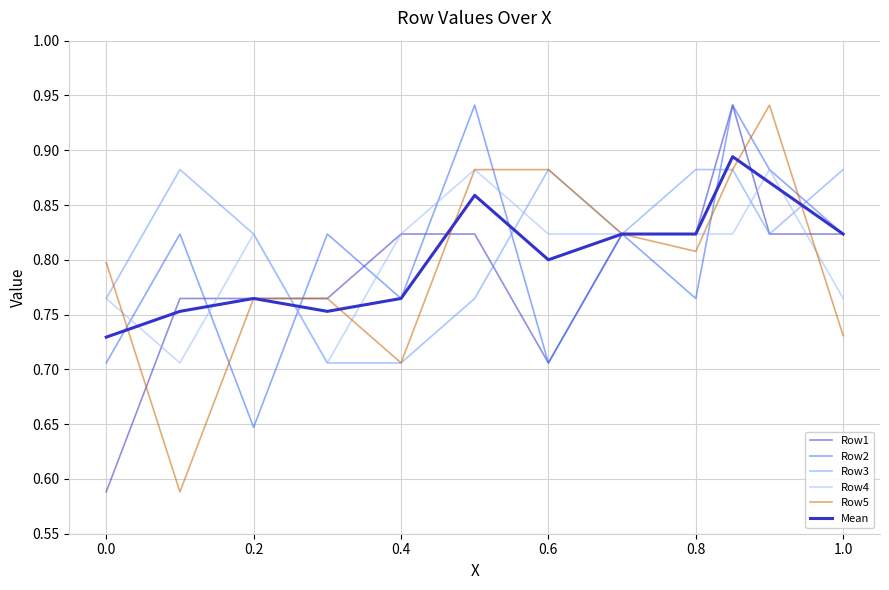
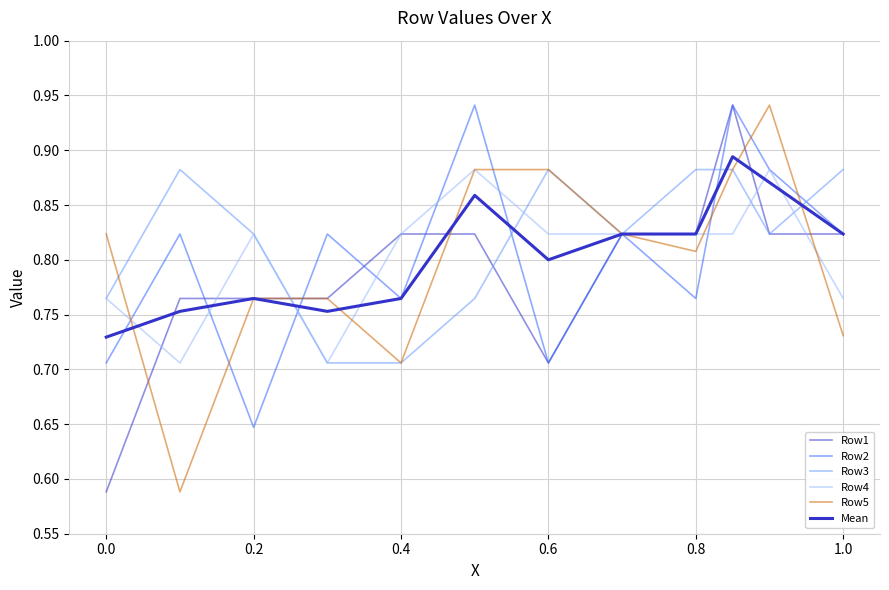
  {
    "Row5": {
-     "0.0": 0.798,
+     "0.0": 0.824,
      "0.8": 0.808,
      "1.0": 0.731
    }
  }
